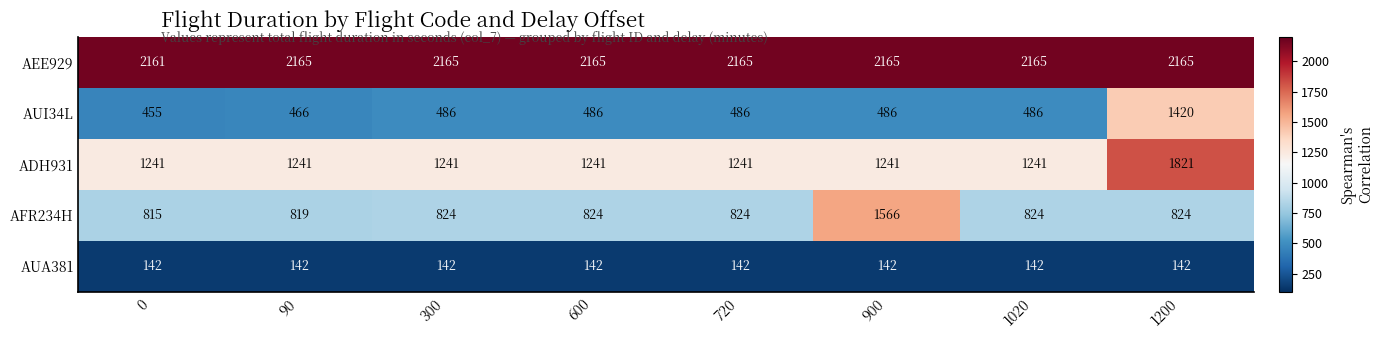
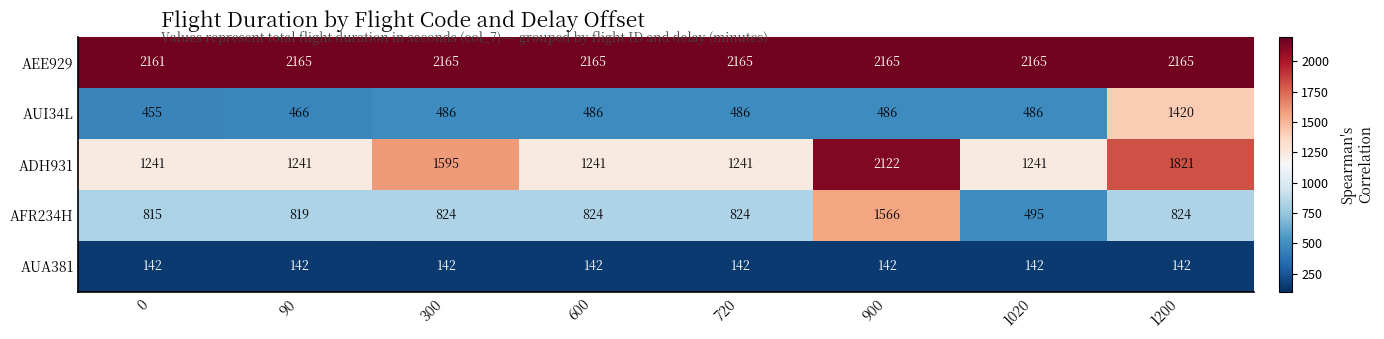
  {
    "AEE929": {
      "0": 2161,
      "90": 2165,
      "300": 2165,
      "600": 2165,
      "720": 2165,
      "900": 2165,
      "1020": 2165,
      "1200": 2165
    },
    "AUI34L": {
      "0": 455,
      "90": 466,
      "300": 486,
      "600": 486,
      "720": 486,
      "900": 486,
      "1020": 486,
      "1200": 1420
    },
    "ADH931": {
      "0": 1241,
      "90": 1241,
-     "300": 1241,
+     "300": 1595,
      "600": 1241,
      "720": 1241,
-     "900": 1241,
+     "900": 2122,
      "1020": 1241,
      "1200": 1821
    },
    "AFR234H": {
      "0": 815,
      "90": 819,
      "300": 824,
      "600": 824,
      "720": 824,
      "900": 1566,
-     "1020": 824,
+     "1020": 495,
      "1200": 824
    },
    "AUA381": {
      "0": 142,
      "90": 142,
      "300": 142,
      "600": 142,
      "720": 142,
      "900": 142,
      "1020": 142,
      "1200": 142
    }
  }
